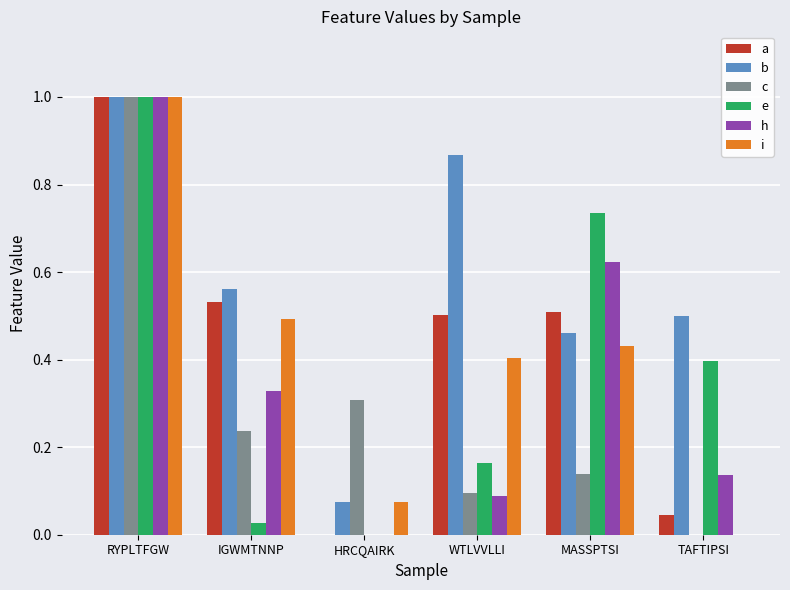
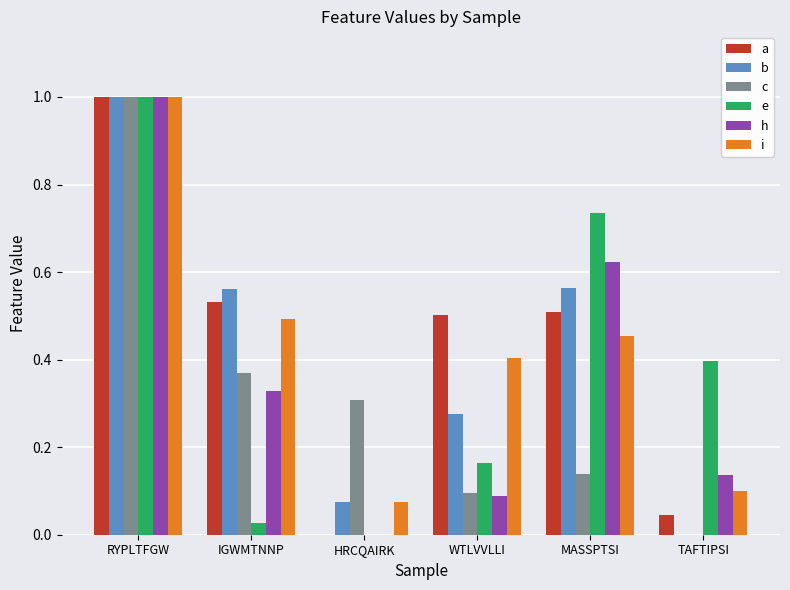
  {
    "a": {
      "RYPLTFGW": 1.00,
      "IGWMTNNP": 0.53,
      "HRCQAIRK": 0.00,
      "WTLVVLLI": 0.50,
      "MASSPTSI": 0.51,
      "TAFTIPSI": 0.04
    },
    "b": {
      "RYPLTFGW": 1.00,
      "IGWMTNNP": 0.56,
      "HRCQAIRK": 0.07,
-     "WTLVVLLI": 0.87,
-     "MASSPTSI": 0.46,
-     "TAFTIPSI": 0.5
+     "WTLVVLLI": 0.27,
+     "MASSPTSI": 0.56,
+     "TAFTIPSI": 0.0
    },
    "c": {
      "RYPLTFGW": 1.00,
-     "IGWMTNNP": 0.24,
+     "IGWMTNNP": 0.37,
      "HRCQAIRK": 0.31,
      "WTLVVLLI": 0.10,
      "MASSPTSI": 0.14,
      "TAFTIPSI": 0.00
    },
    "e": {
      "RYPLTFGW": 1.00,
      "IGWMTNNP": 0.03,
      "HRCQAIRK": 0.00,
      "WTLVVLLI": 0.16,
      "MASSPTSI": 0.74,
      "TAFTIPSI": 0.40
    },
    "h": {
      "RYPLTFGW": 1.00,
      "IGWMTNNP": 0.33,
      "HRCQAIRK": 0.00,
      "WTLVVLLI": 0.09,
      "MASSPTSI": 0.62,
      "TAFTIPSI": 0.14
    },
    "i": {
      "RYPLTFGW": 1.00,
      "IGWMTNNP": 0.49,
      "HRCQAIRK": 0.07,
      "WTLVVLLI": 0.40,
-     "MASSPTSI": 0.43,
-     "TAFTIPSI": 0.0
+     "MASSPTSI": 0.45,
+     "TAFTIPSI": 0.1
    }
  }
